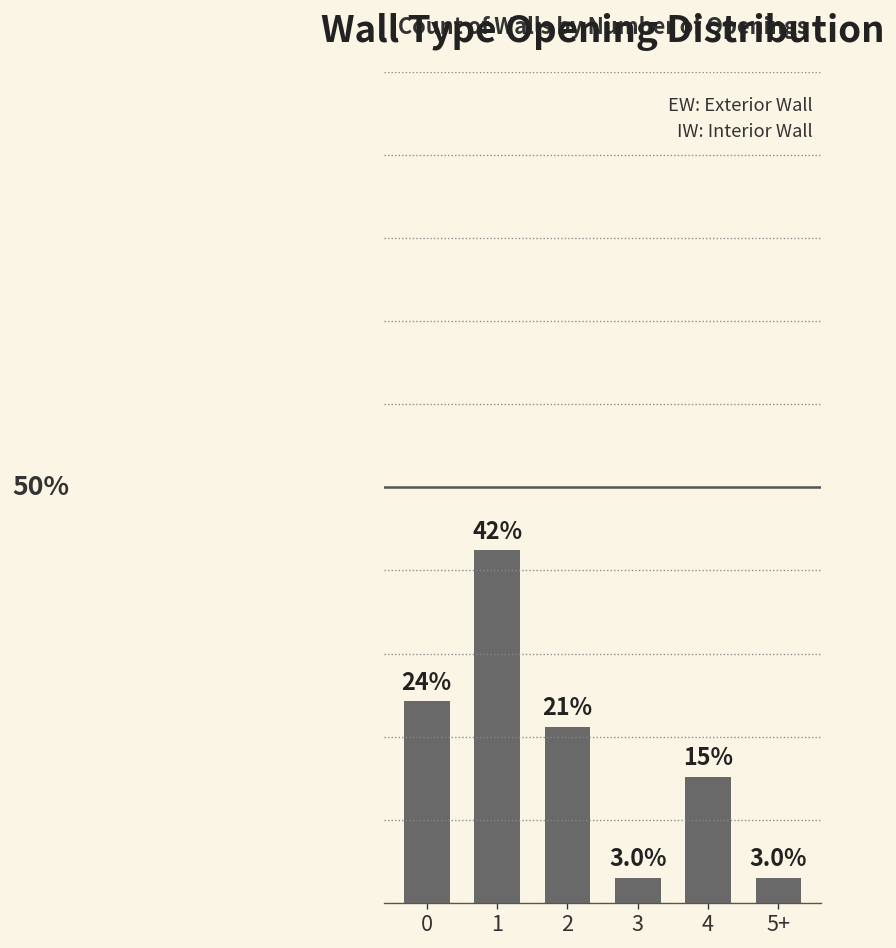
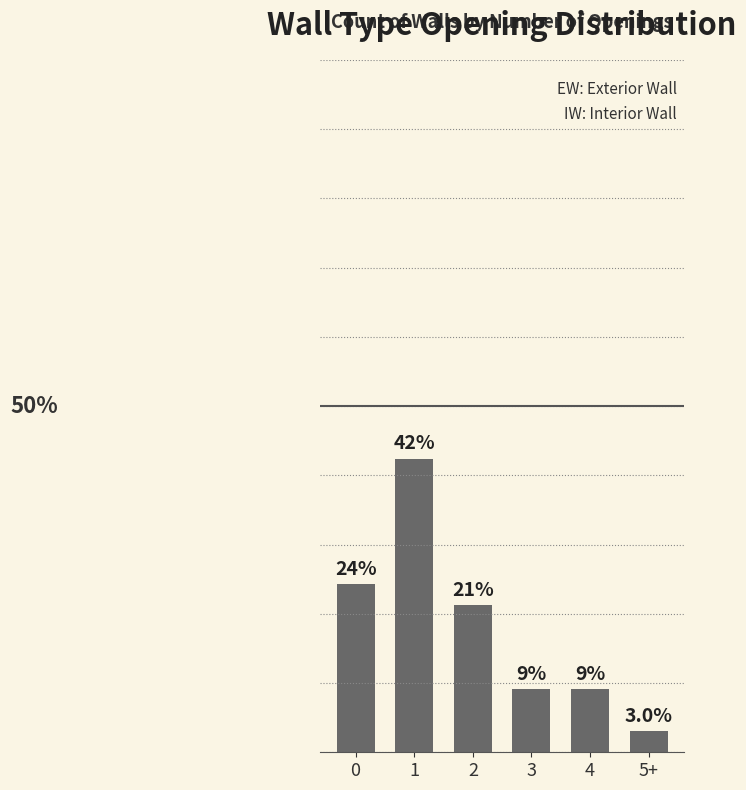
  {
    "0": "24%",
    "1": "42%",
    "2": "21%",
-   "3": "3.0%",
-   "4": "15%",
+   "3": "9%",
+   "4": "9%",
    "5+": "3.0%"
  }
